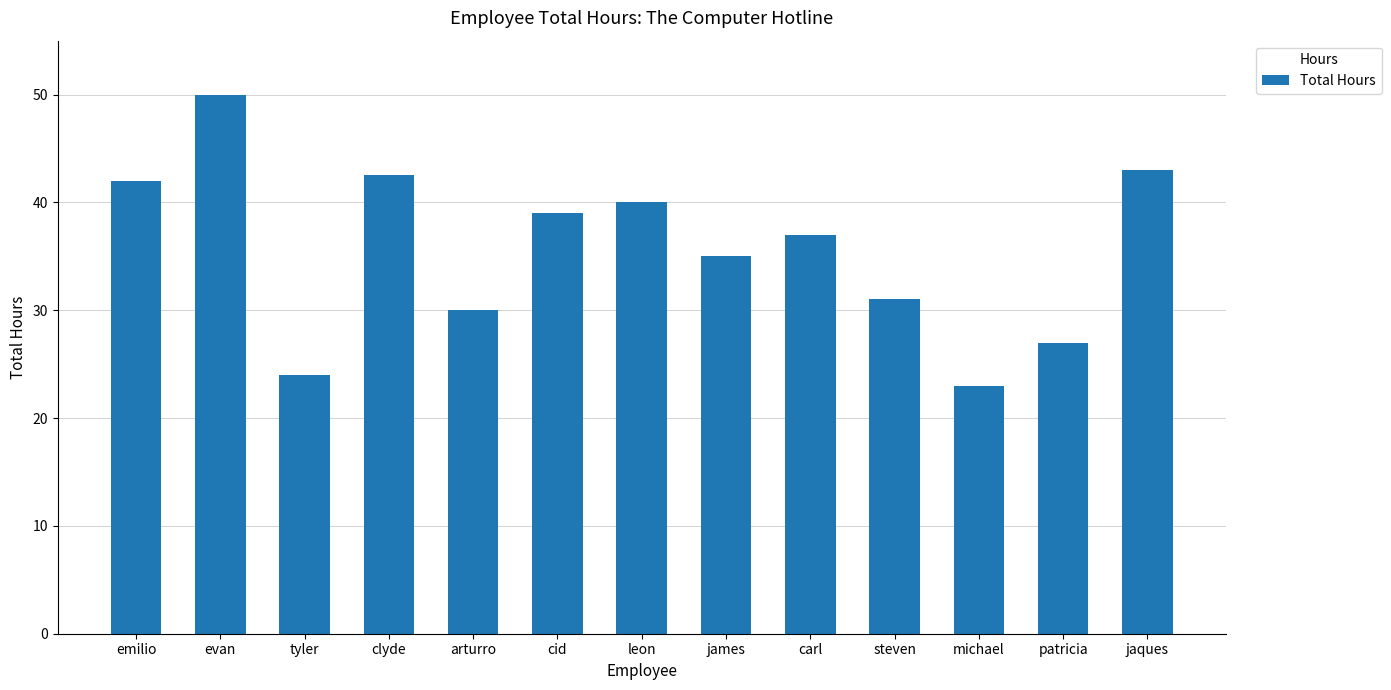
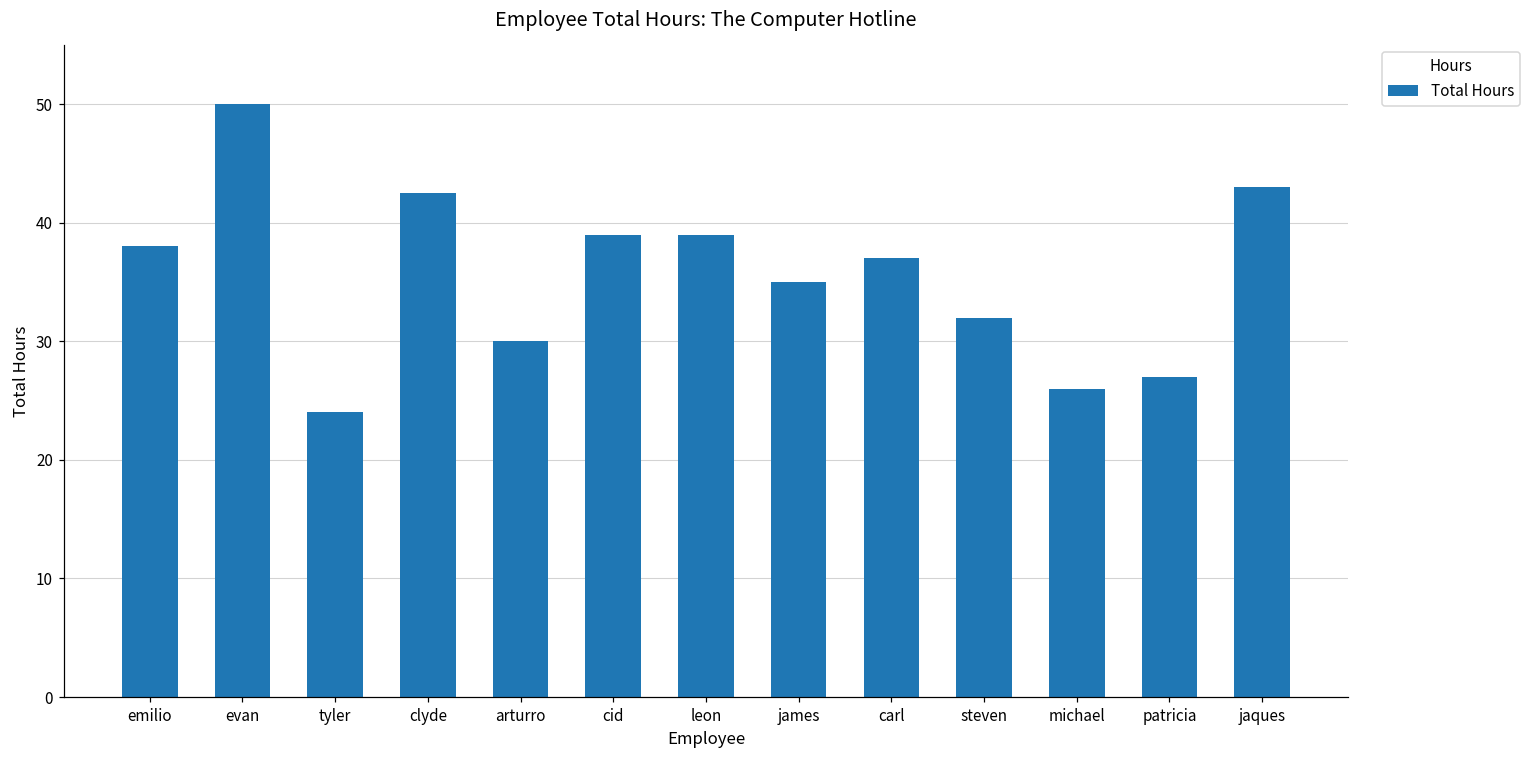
  {
-   "emilio": 42,
+   "emilio": 38,
    "evan": 50,
    "tyler": 24,
    "clyde": 42.5,
    "arturro": 30,
    "cid": 39,
-   "leon": 40,
+   "leon": 39,
    "james": 35,
    "carl": 37,
-   "steven": 31,
-   "michael": 23,
+   "steven": 32,
+   "michael": 26,
    "patricia": 27,
    "jaques": 43
  }
